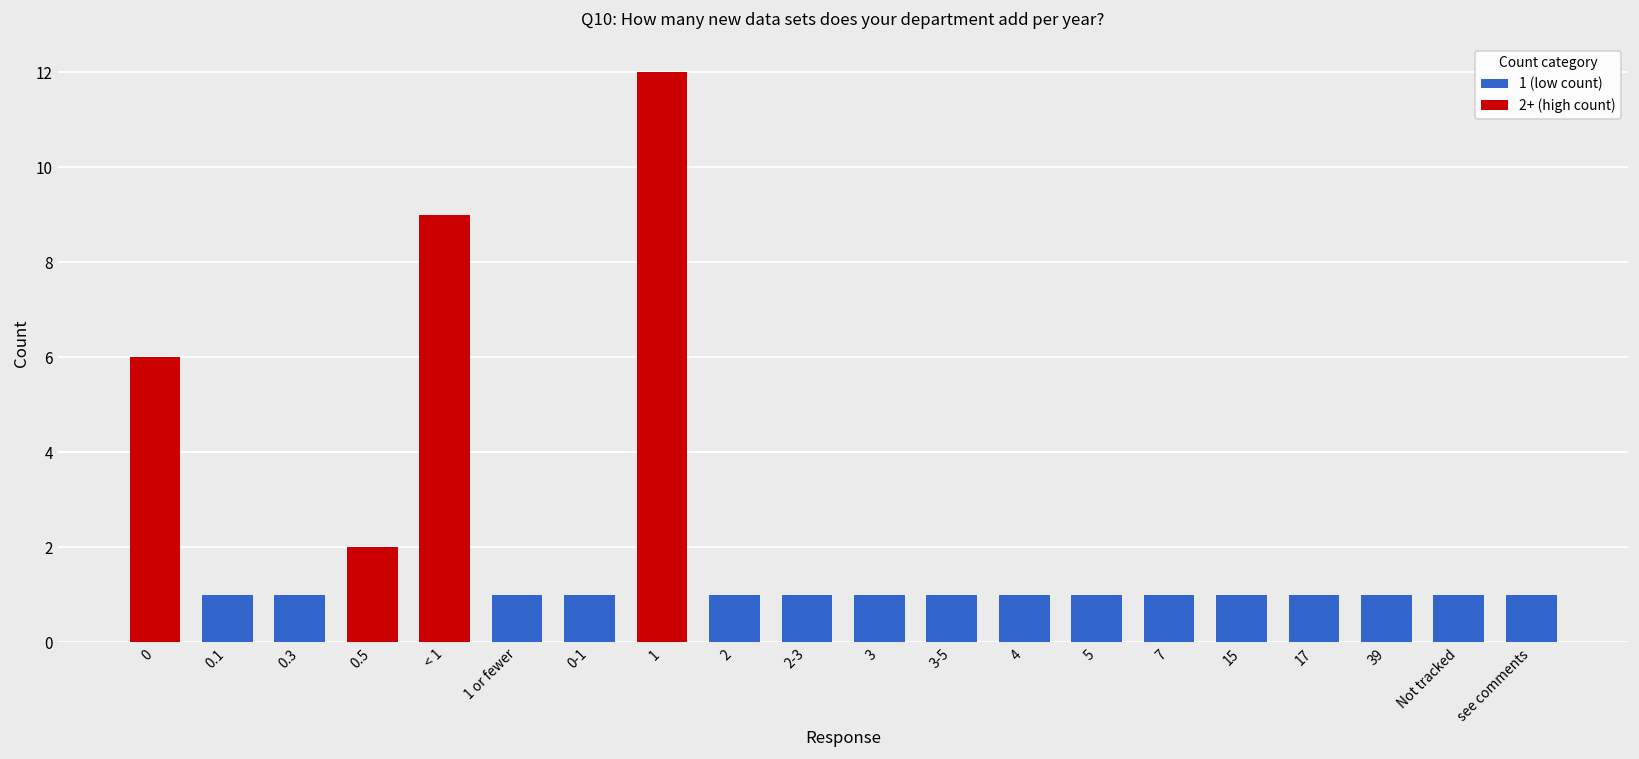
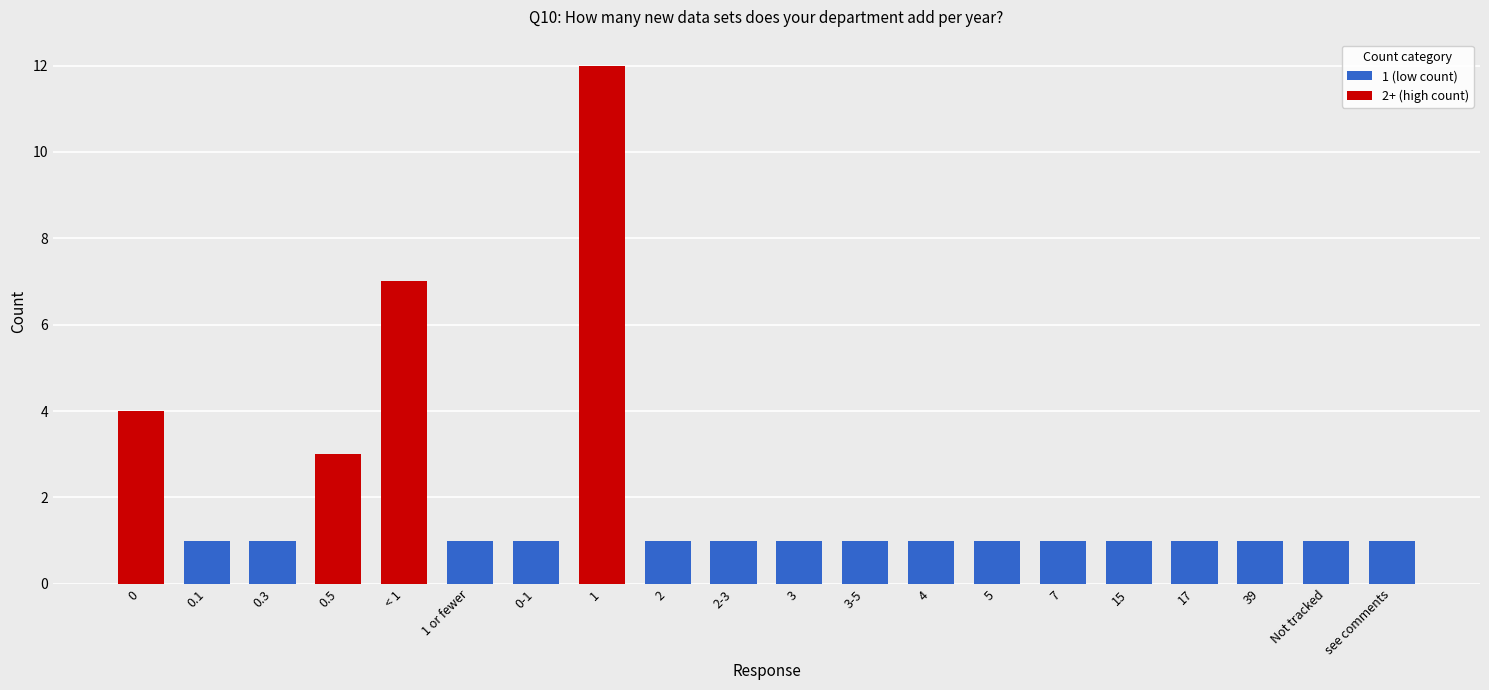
  {
    "1 (low count)": {
      "0": 0,
      "0.1": 1,
      "0.3": 1,
      "0.5": 0,
      "< 1": 0,
      "1 or fewer": 1,
      "0-1": 1,
      "1": 0,
      "2": 1,
      "2-3": 1,
      "3": 1,
      "3-5": 1,
      "4": 1,
      "5": 1,
      "7": 1,
      "15": 1,
      "17": 1,
      "39": 1,
      "Not tracked": 1,
      "see comments": 1
    },
    "2+ (high count)": {
-     "0": 6,
+     "0": 4,
      "0.1": 0,
      "0.3": 0,
-     "0.5": 2,
-     "< 1": 9,
+     "0.5": 3,
+     "< 1": 7,
      "1 or fewer": 0,
      "0-1": 0,
      "1": 12,
      "2": 0,
      "2-3": 0,
      "3": 0,
      "3-5": 0,
      "4": 0,
      "5": 0,
      "7": 0,
      "15": 0,
      "17": 0,
      "39": 0,
      "Not tracked": 0,
      "see comments": 0
    }
  }
